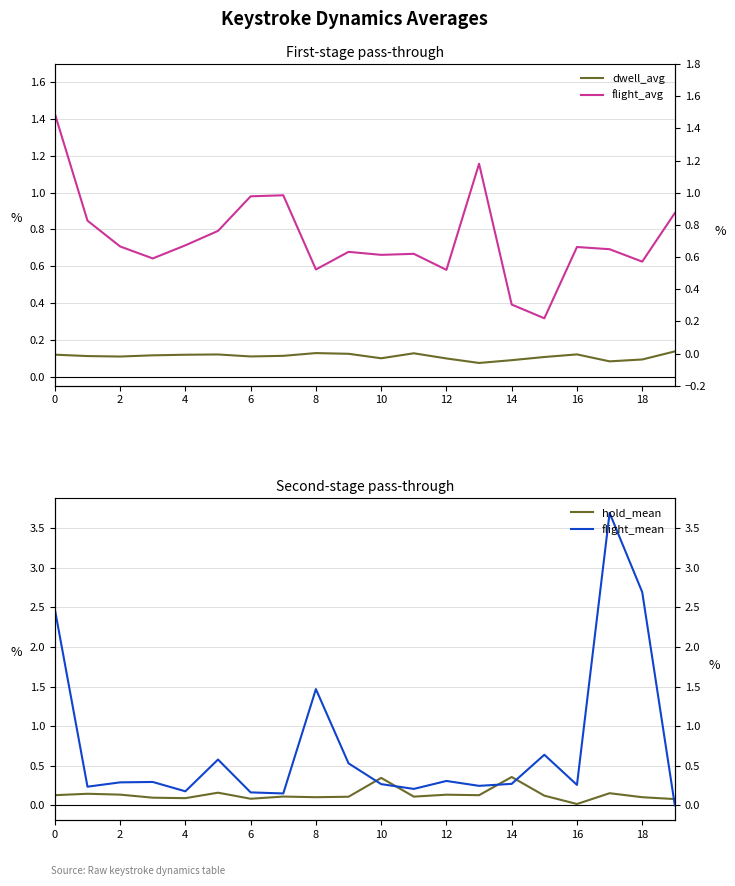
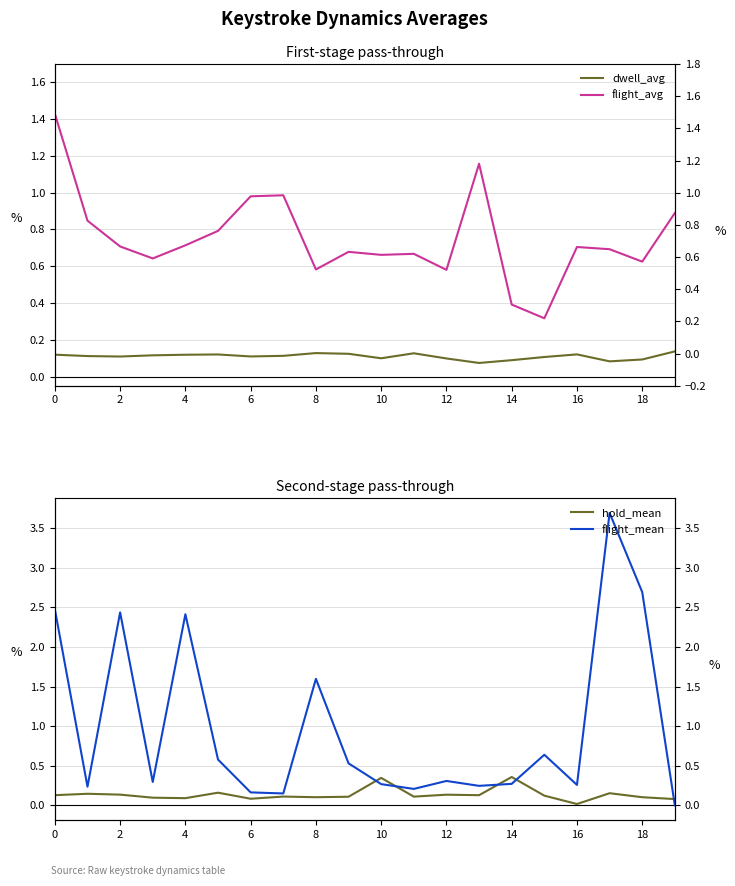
  {
    "Second-stage pass-through": {
      "hold_mean": {
        "0": 0.1,
        "2": 0.1,
        "4": 0.1,
        "6": 0.1,
        "8": 0.1,
        "10": 0.3,
        "12": 0.1,
        "14": 0.4,
        "16": 0.0,
        "18": 0.1
      },
      "flight_mean": {
        "0": 2.5,
-       "2": 0.3,
-       "4": 0.2,
+       "2": 2.4,
+       "4": 2.4,
        "6": 0.2,
-       "8": 1.5,
+       "8": 1.6,
        "10": 0.3,
        "12": 0.3,
        "14": 0.3,
        "16": 0.3,
        "18": 2.7
      }
    }
  }
